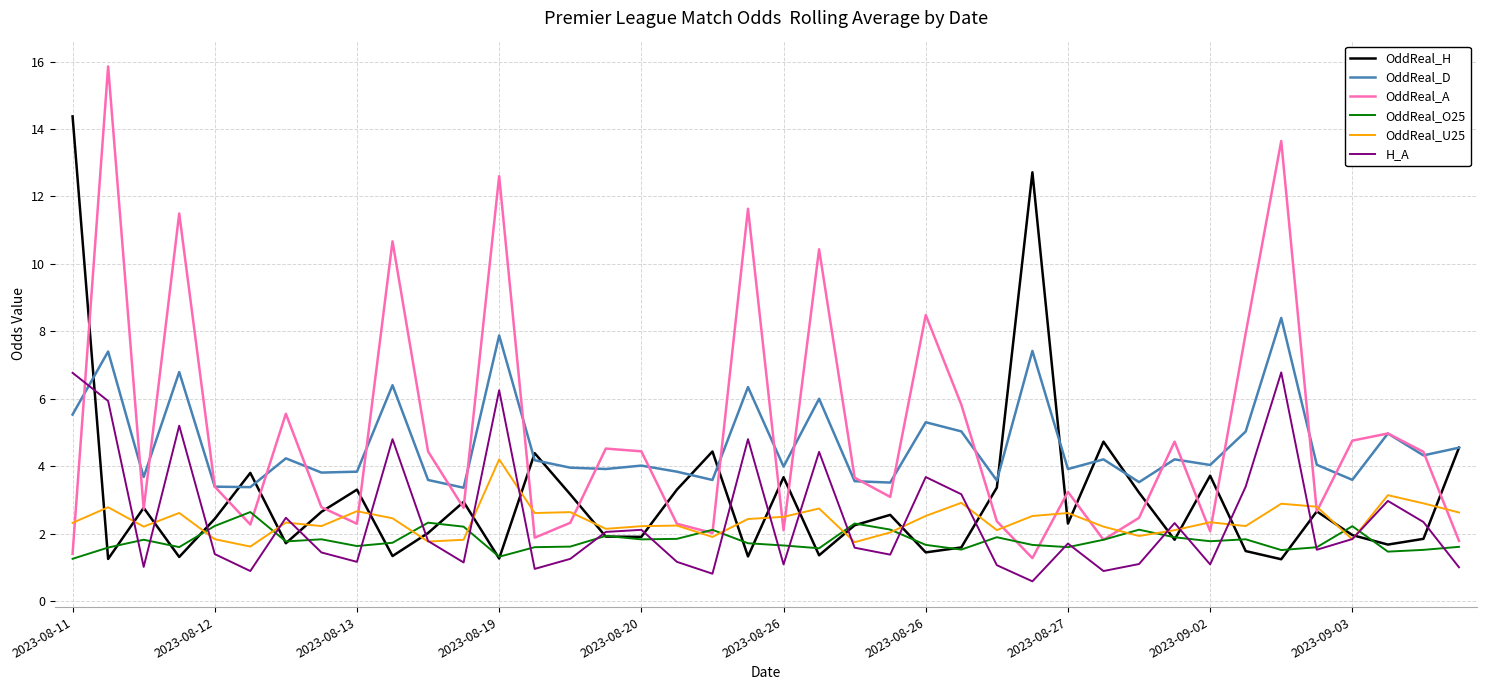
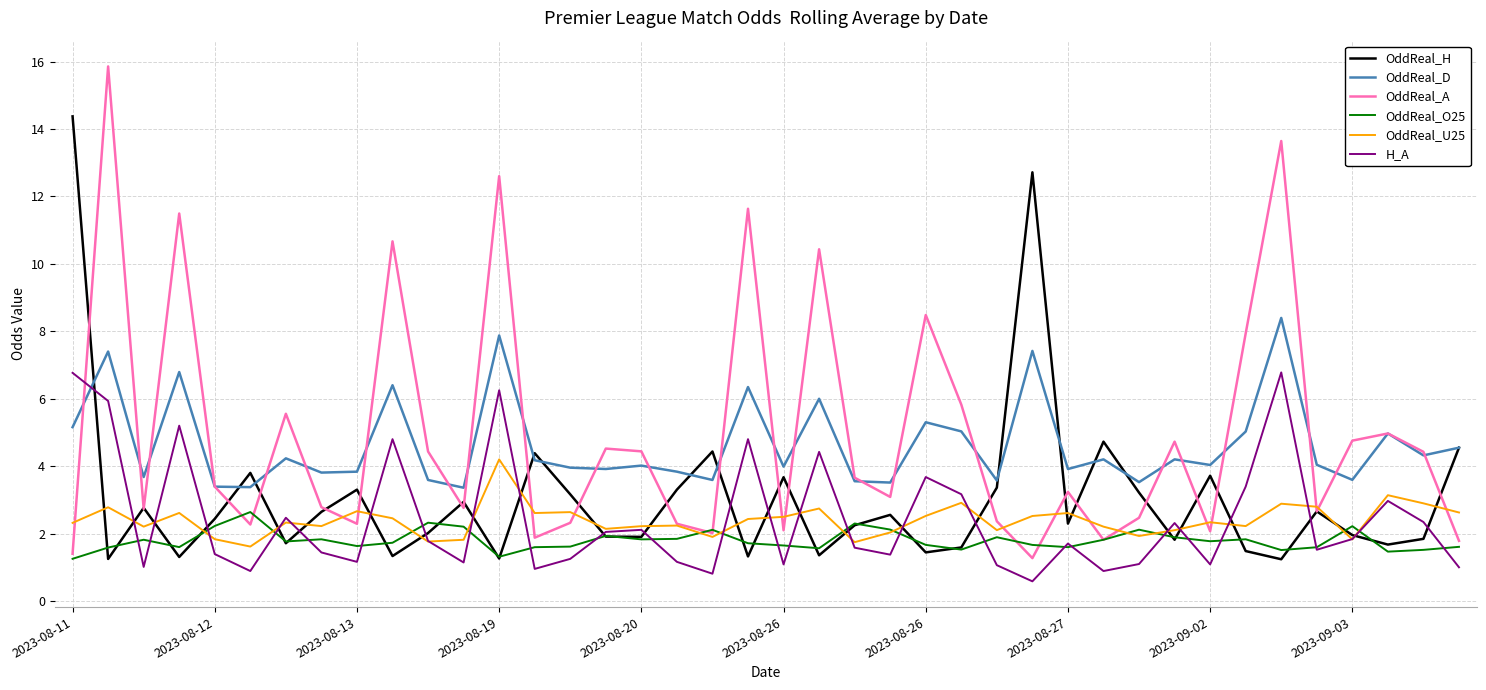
  {
    "OddReal_H": {
      "2023-08-11": 14.4
    },
    "OddReal_D": {
-     "2023-08-11": 5.5
+     "2023-08-11": 5.2
    },
    "OddReal_A": {
      "2023-08-11": 1.4
    },
    "OddReal_O25": {
      "2023-08-11": 1.3
    },
    "OddReal_U25": {
      "2023-08-11": 2.3
    },
    "H_A": {
      "2023-08-11": 6.8
    }
  }
